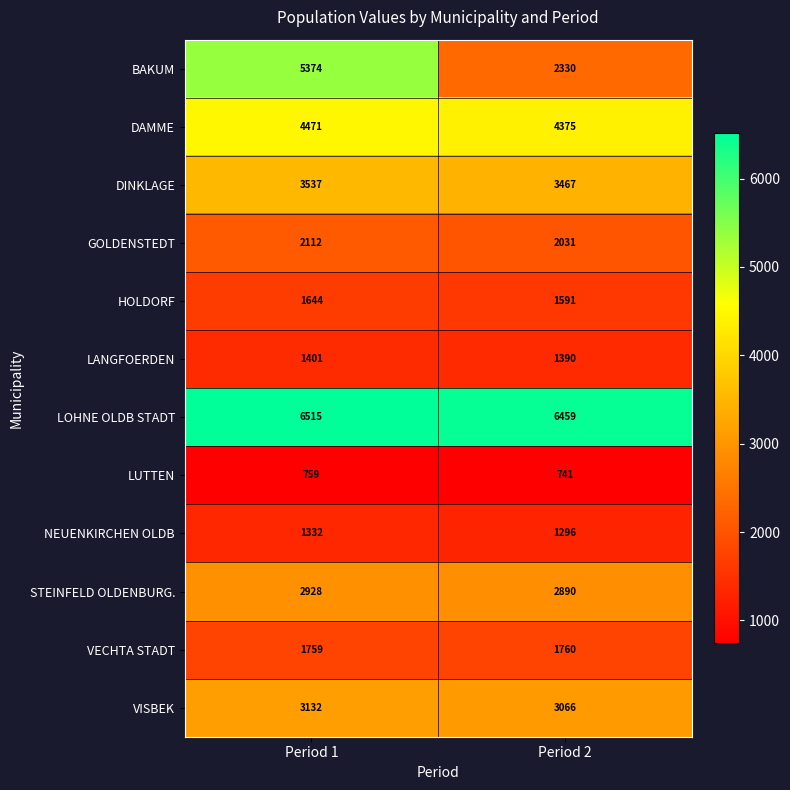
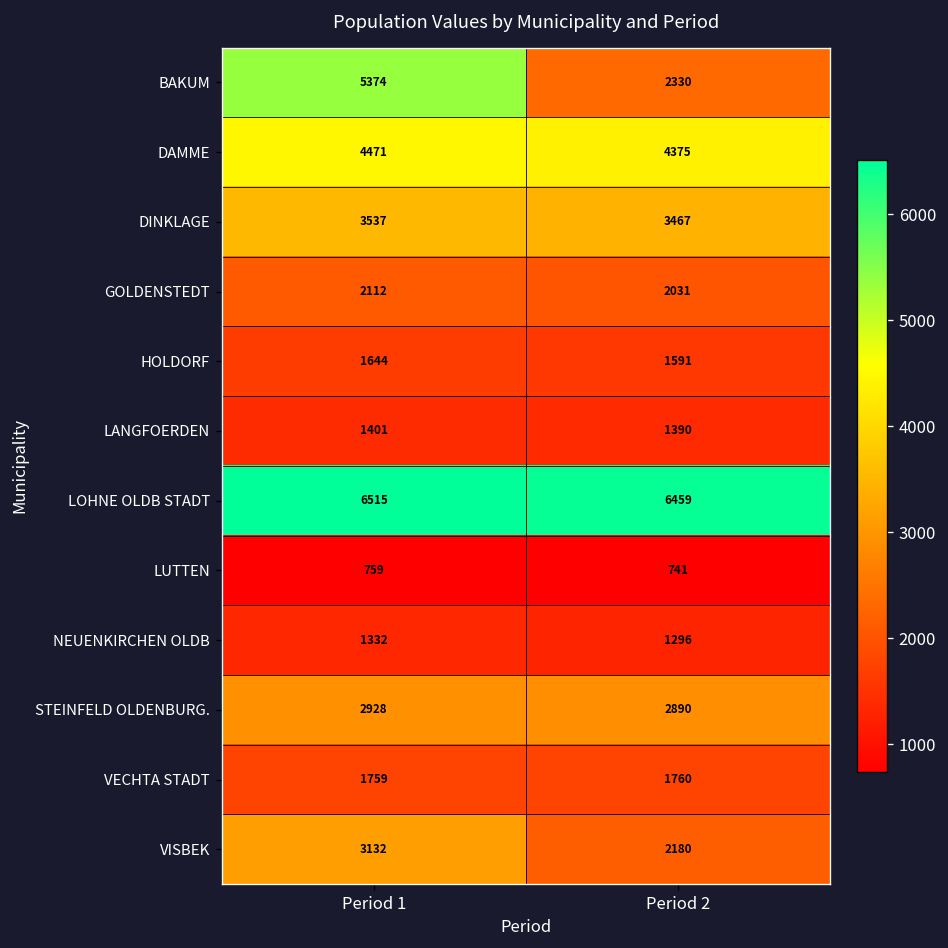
  {
    "BAKUM": {
      "Period 1": 5374,
      "Period 2": 2330
    },
    "DAMME": {
      "Period 1": 4471,
      "Period 2": 4375
    },
    "DINKLAGE": {
      "Period 1": 3537,
      "Period 2": 3467
    },
    "GOLDENSTEDT": {
      "Period 1": 2112,
      "Period 2": 2031
    },
    "HOLDORF": {
      "Period 1": 1644,
      "Period 2": 1591
    },
    "LANGFOERDEN": {
      "Period 1": 1401,
      "Period 2": 1390
    },
    "LOHNE OLDB STADT": {
      "Period 1": 6515,
      "Period 2": 6459
    },
    "LUTTEN": {
      "Period 1": 759,
      "Period 2": 741
    },
    "NEUENKIRCHEN OLDB": {
      "Period 1": 1332,
      "Period 2": 1296
    },
    "STEINFELD OLDENBURG.": {
      "Period 1": 2928,
      "Period 2": 2890
    },
    "VECHTA STADT": {
      "Period 1": 1759,
      "Period 2": 1760
    },
    "VISBEK": {
      "Period 1": 3132,
-     "Period 2": 3066
+     "Period 2": 2180
    }
  }
